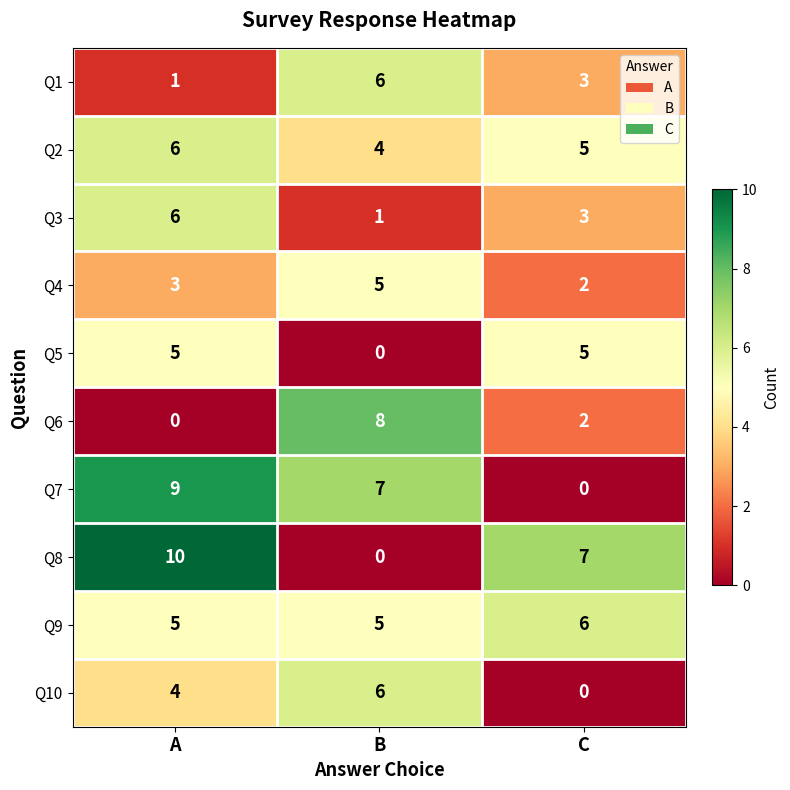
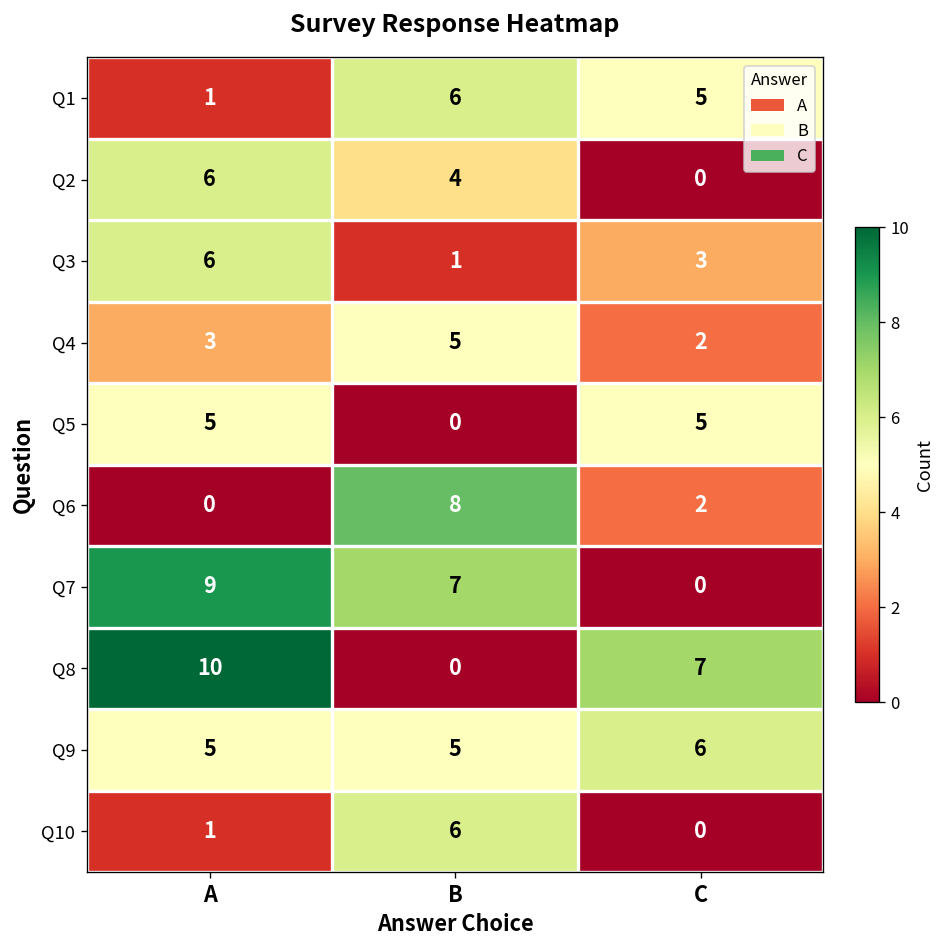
  {
    "Q1": {
      "A": 1,
      "B": 6,
-     "C": 3
+     "C": 5
    },
    "Q2": {
      "A": 6,
      "B": 4,
-     "C": 5
+     "C": 0
    },
    "Q3": {
      "A": 6,
      "B": 1,
      "C": 3
    },
    "Q4": {
      "A": 3,
      "B": 5,
      "C": 2
    },
    "Q5": {
      "A": 5,
      "B": 0,
      "C": 5
    },
    "Q6": {
      "A": 0,
      "B": 8,
      "C": 2
    },
    "Q7": {
      "A": 9,
      "B": 7,
      "C": 0
    },
    "Q8": {
      "A": 10,
      "B": 0,
      "C": 7
    },
    "Q9": {
      "A": 5,
      "B": 5,
      "C": 6
    },
    "Q10": {
-     "A": 4,
+     "A": 1,
      "B": 6,
      "C": 0
    }
  }
